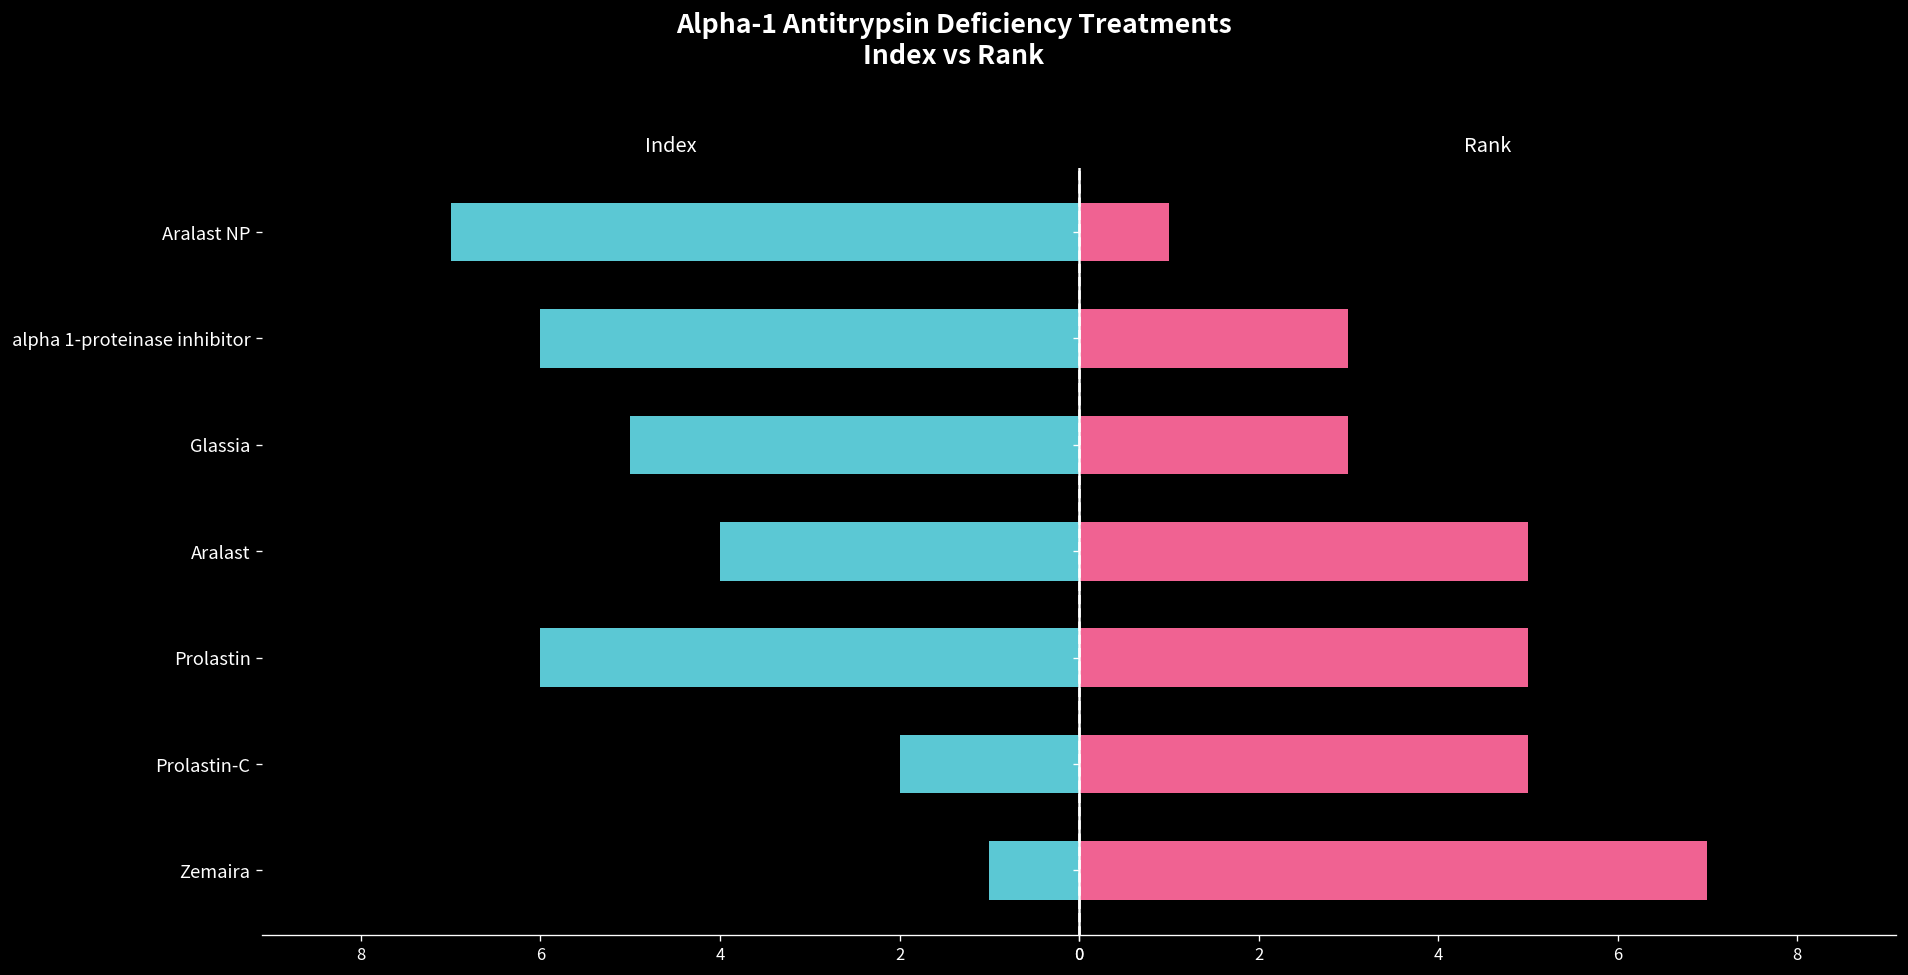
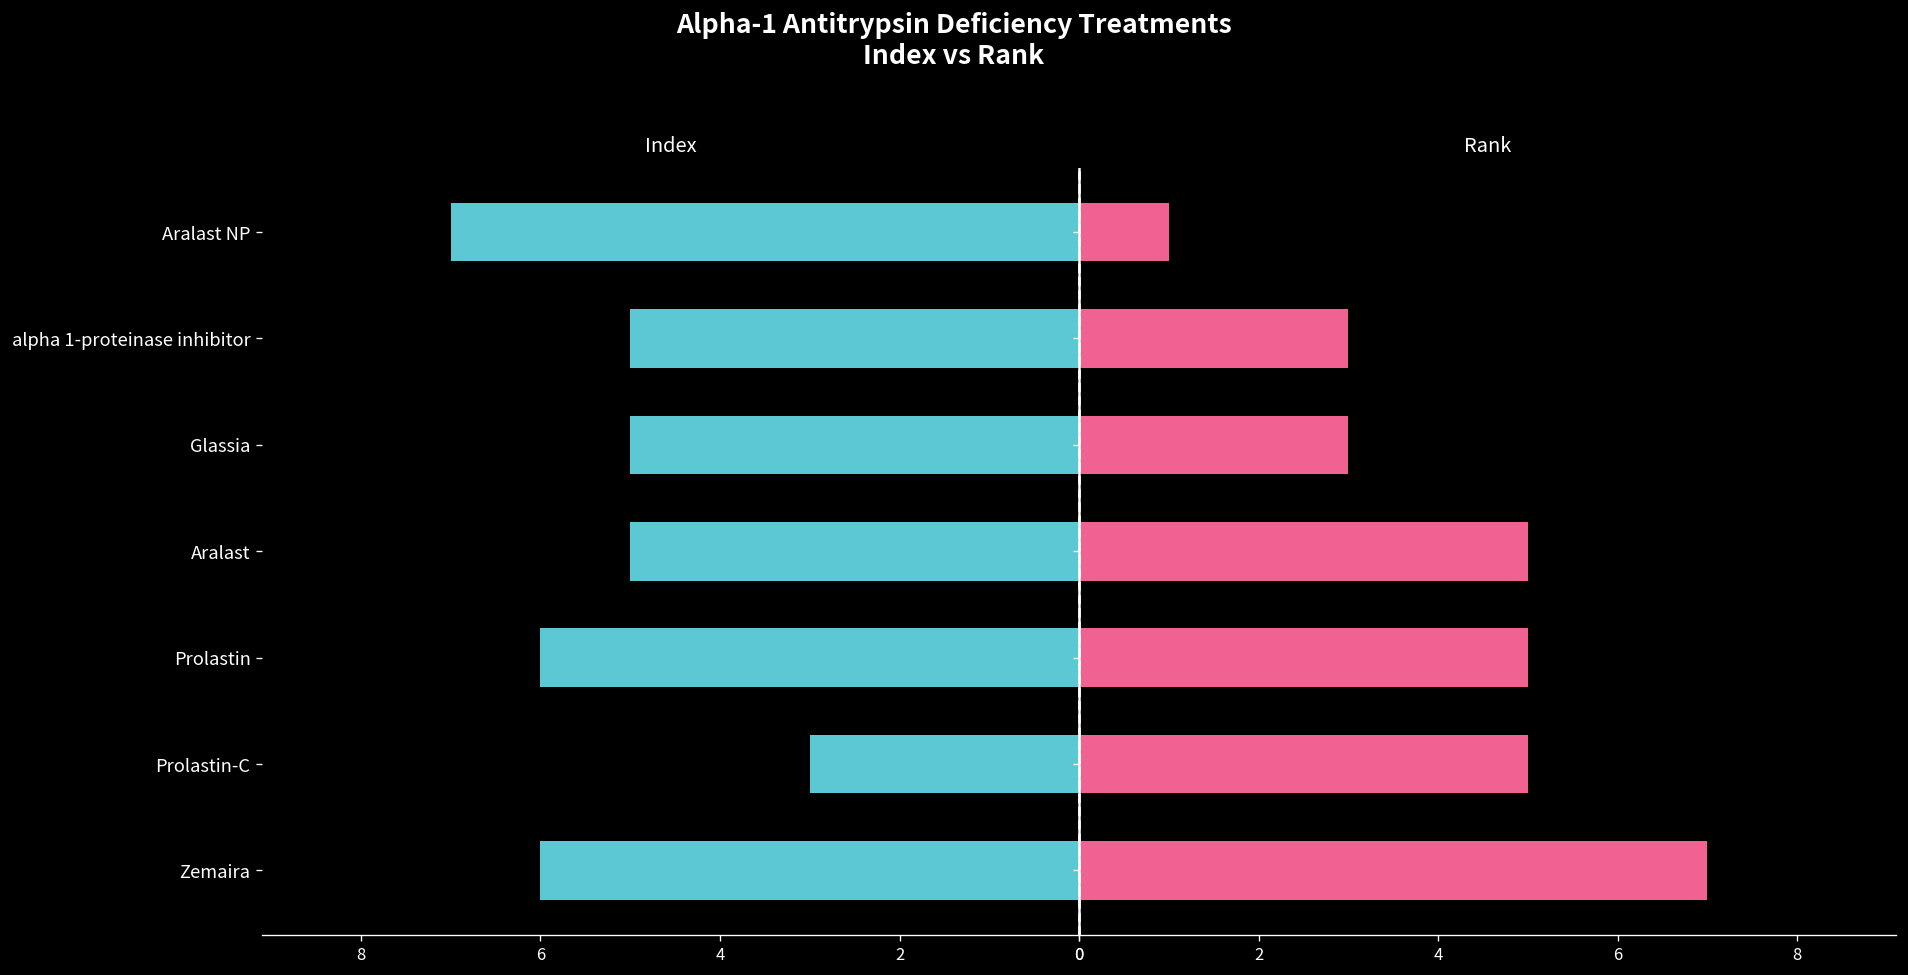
  {
    "Index": {
      "Aralast NP": 7,
-     "alpha 1-proteinase inhibitor": 6,
+     "alpha 1-proteinase inhibitor": 5,
      "Glassia": 5,
-     "Aralast": 4,
+     "Aralast": 5,
      "Prolastin": 6,
-     "Prolastin-C": 2,
-     "Zemaira": 1
+     "Prolastin-C": 3,
+     "Zemaira": 6
    }
  }
